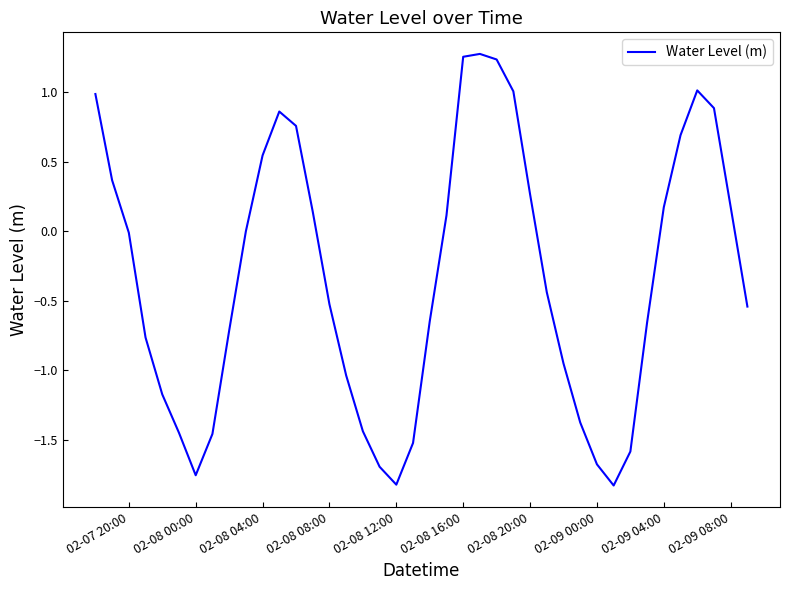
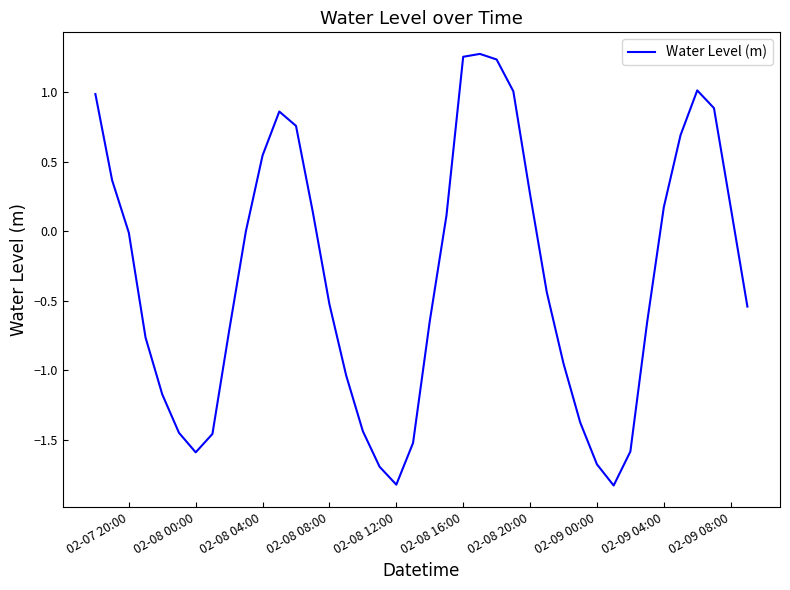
  {
    "02-07 20:00": -0.01,
-   "02-08 00:00": -1.75,
+   "02-08 00:00": -1.59,
    "02-08 04:00": 0.54,
    "02-08 08:00": -0.53,
    "02-08 12:00": -1.82,
    "02-08 16:00": 1.25,
    "02-08 20:00": 0.27,
    "02-09 00:00": -1.68,
    "02-09 04:00": 0.17,
    "02-09 08:00": 0.17
  }
